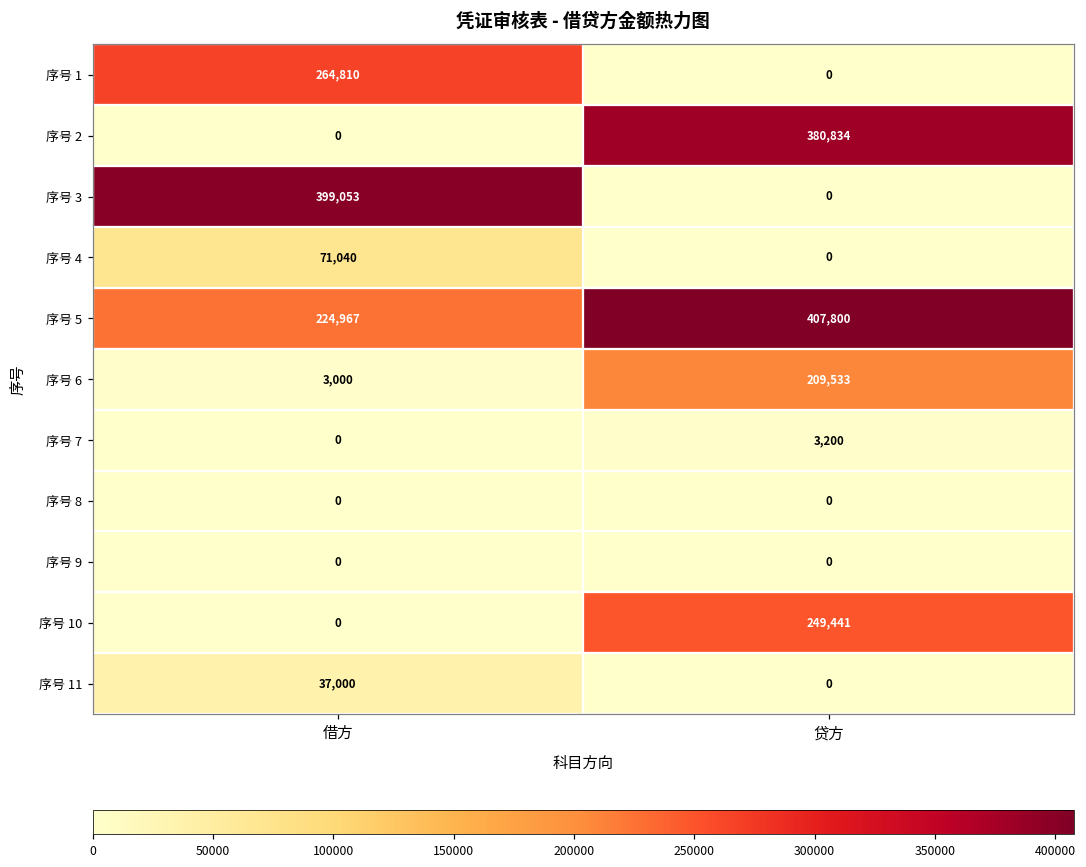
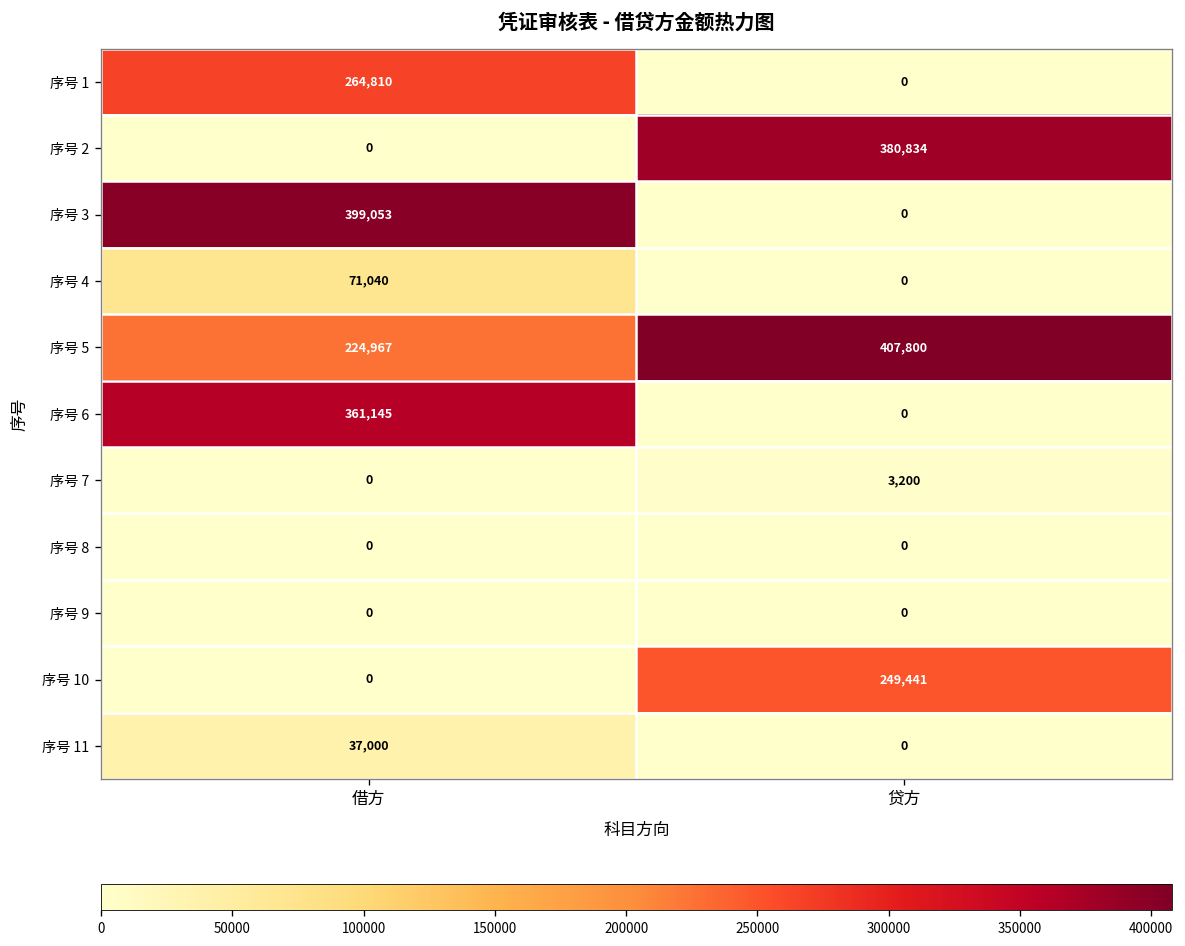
  {
    "序号 1": {
      "借方": "264,810",
      "贷方": "0"
    },
    "序号 2": {
      "借方": "0",
      "贷方": "380,834"
    },
    "序号 3": {
      "借方": "399,053",
      "贷方": "0"
    },
    "序号 4": {
      "借方": "71,040",
      "贷方": "0"
    },
    "序号 5": {
      "借方": "224,967",
      "贷方": "407,800"
    },
    "序号 6": {
-     "借方": "3,000",
-     "贷方": "209,533"
+     "借方": "361,145",
+     "贷方": "0"
    },
    "序号 7": {
      "借方": "0",
      "贷方": "3,200"
    },
    "序号 8": {
      "借方": "0",
      "贷方": "0"
    },
    "序号 9": {
      "借方": "0",
      "贷方": "0"
    },
    "序号 10": {
      "借方": "0",
      "贷方": "249,441"
    },
    "序号 11": {
      "借方": "37,000",
      "贷方": "0"
    }
  }
